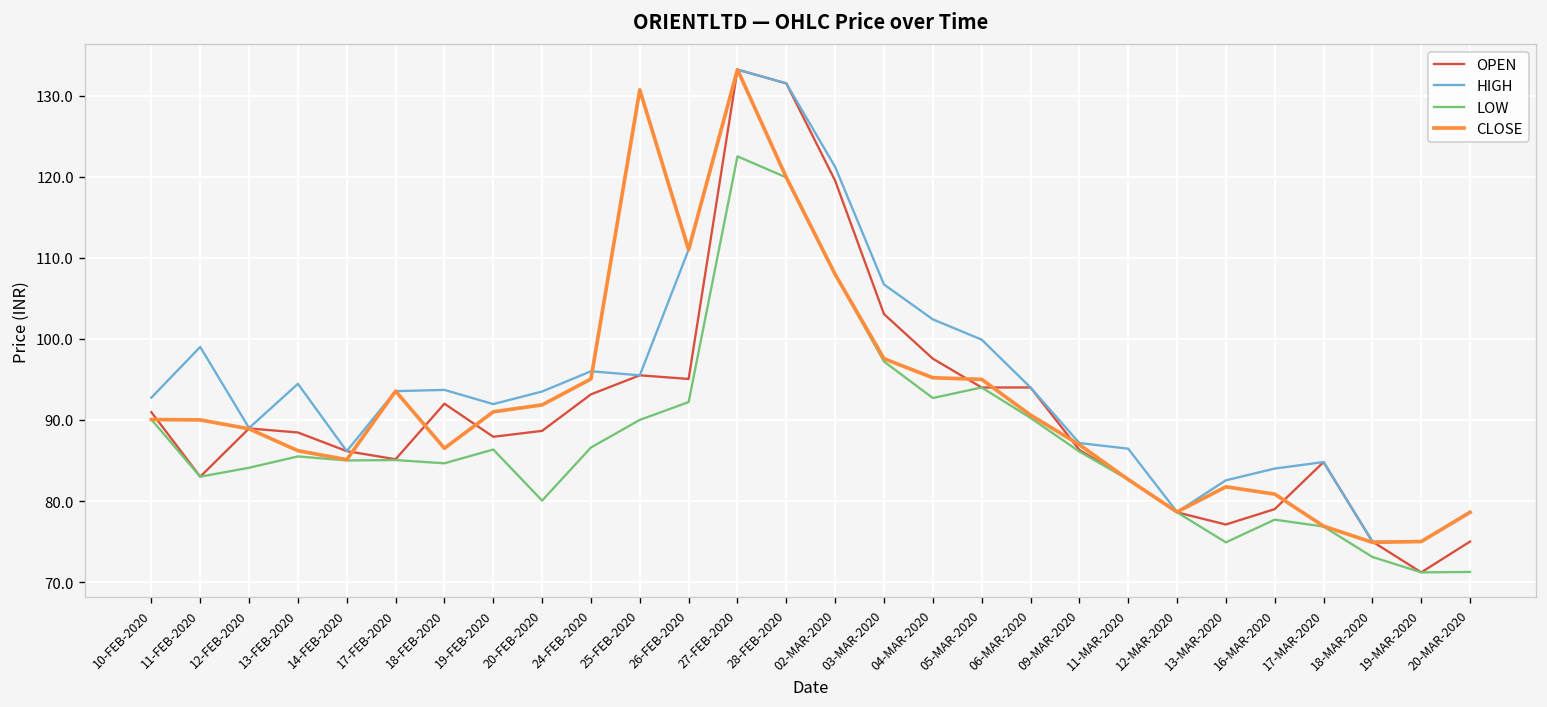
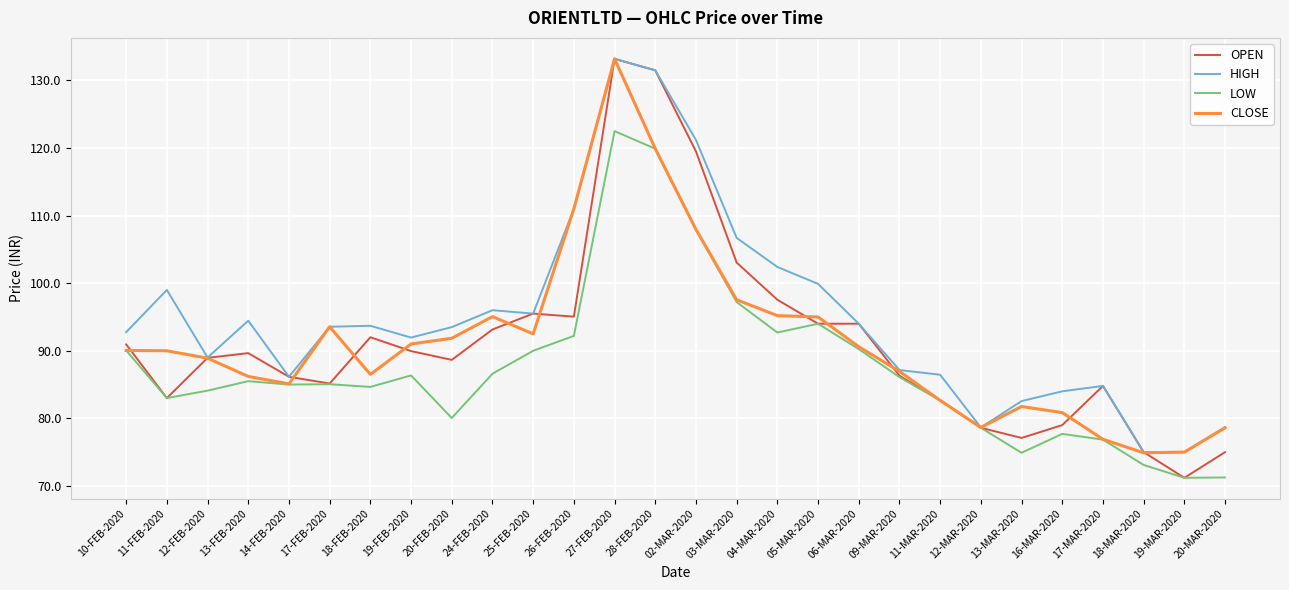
  {
    "OPEN": {
      "10-FEB-2020": 91,
-     "13-FEB-2020": 88,
+     "13-FEB-2020": 90,
      "18-FEB-2020": 92,
-     "19-FEB-2020": 88,
+     "19-FEB-2020": 90,
      "20-FEB-2020": 89,
      "24-FEB-2020": 93,
      "26-FEB-2020": 95,
      "02-MAR-2020": 120,
      "03-MAR-2020": 103,
      "04-MAR-2020": 98,
      "13-MAR-2020": 77,
      "16-MAR-2020": 79,
      "20-MAR-2020": 75
    },
    "HIGH": {
      "10-FEB-2020": 93,
      "11-FEB-2020": 99,
      "13-FEB-2020": 94,
      "18-FEB-2020": 94,
      "19-FEB-2020": 92,
      "20-FEB-2020": 94,
      "24-FEB-2020": 96,
      "02-MAR-2020": 121,
      "03-MAR-2020": 107,
      "04-MAR-2020": 102,
      "05-MAR-2020": 100,
      "11-MAR-2020": 86,
      "13-MAR-2020": 83,
      "16-MAR-2020": 84
    },
    "LOW": {
      "12-FEB-2020": 84,
      "13-FEB-2020": 86,
      "18-FEB-2020": 85,
      "19-FEB-2020": 86,
      "20-FEB-2020": 80,
      "24-FEB-2020": 87,
      "25-FEB-2020": 90,
      "26-FEB-2020": 92,
      "27-FEB-2020": 123,
      "04-MAR-2020": 93,
      "13-MAR-2020": 75,
      "16-MAR-2020": 78,
      "18-MAR-2020": 73,
      "20-MAR-2020": 71
    },
    "CLOSE": {
      "11-FEB-2020": 90,
      "13-FEB-2020": 86,
      "18-FEB-2020": 87,
      "19-FEB-2020": 91,
      "20-FEB-2020": 92,
      "24-FEB-2020": 95,
-     "25-FEB-2020": 131,
+     "25-FEB-2020": 93,
      "04-MAR-2020": 95,
      "05-MAR-2020": 95,
      "13-MAR-2020": 82,
      "16-MAR-2020": 81
    }
  }
